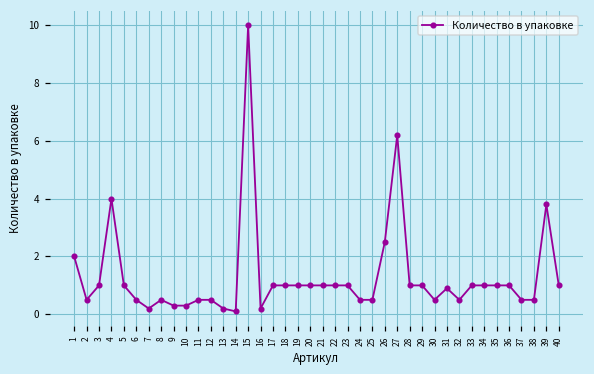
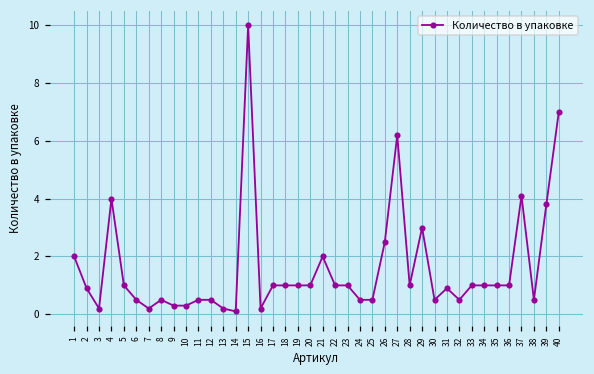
  {
    "1": 2.0,
-   "2": 0.5,
-   "3": 1.0,
+   "2": 0.9,
+   "3": 0.2,
    "4": 4.0,
    "5": 1.0,
    "6": 0.5,
    "7": 0.2,
    "8": 0.5,
    "9": 0.3,
    "10": 0.3,
    "11": 0.5,
    "12": 0.5,
    "13": 0.2,
    "14": 0.1,
    "15": 10.0,
    "16": 0.2,
    "17": 1.0,
    "18": 1.0,
    "19": 1.0,
    "20": 1.0,
-   "21": 1,
+   "21": 2,
    "22": 1.0,
    "23": 1.0,
    "24": 0.5,
    "25": 0.5,
    "26": 2.5,
    "27": 6.2,
    "28": 1.0,
-   "29": 1,
+   "29": 3,
    "30": 0.5,
    "31": 0.9,
    "32": 0.5,
    "33": 1.0,
    "34": 1.0,
    "35": 1.0,
    "36": 1.0,
-   "37": 0.5,
+   "37": 4.1,
    "38": 0.5,
    "39": 3.8,
-   "40": 1
+   "40": 7
  }
